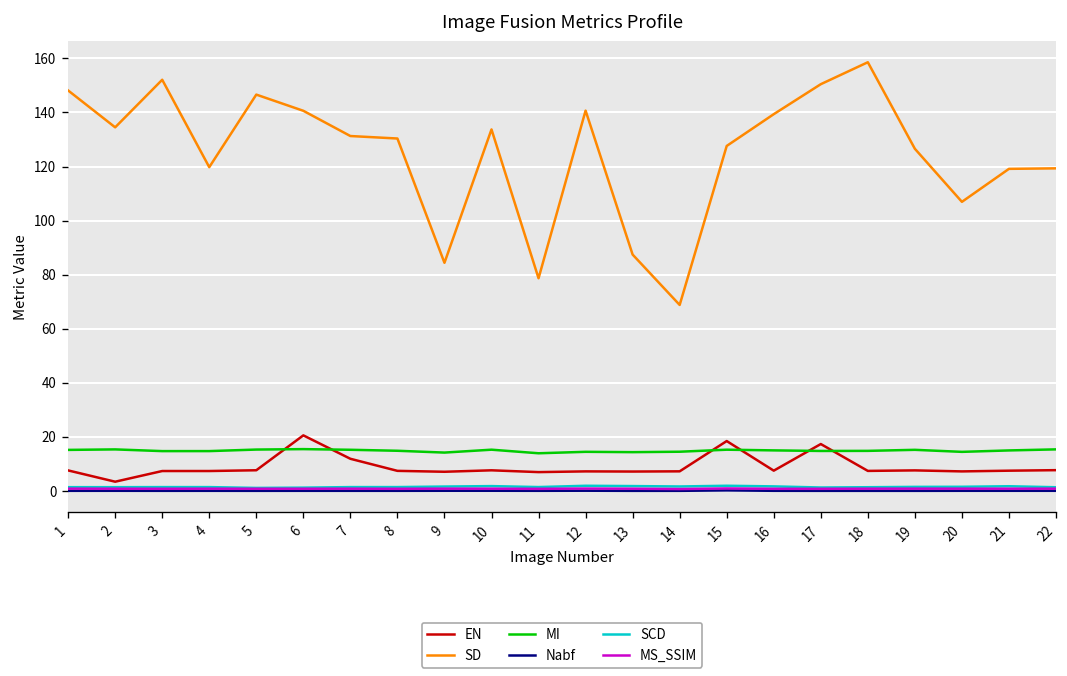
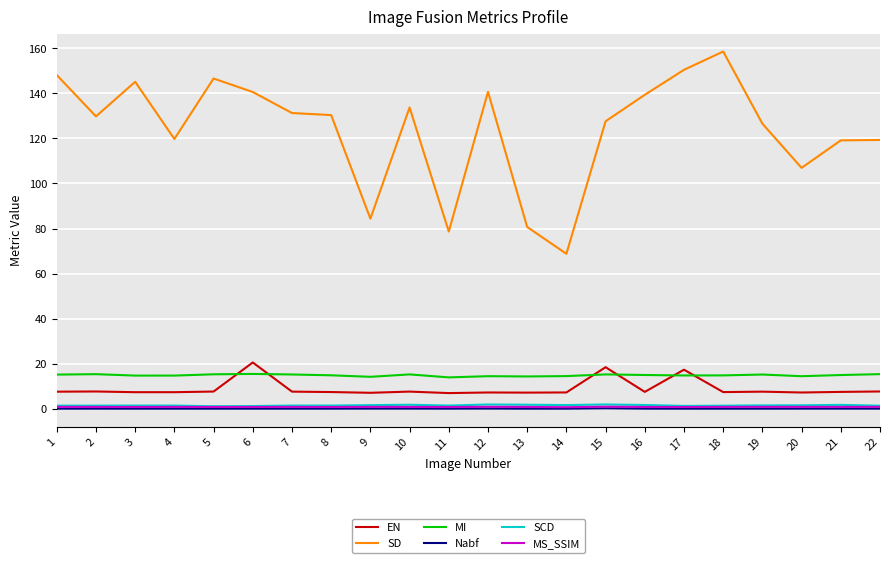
  {
    "EN": {
      "1": 8,
-     "2": 3,
+     "2": 8,
      "3": 7,
      "4": 7,
      "5": 8,
      "6": 21,
-     "7": 12,
+     "7": 8,
      "8": 7,
      "9": 7,
      "10": 8,
      "11": 7,
      "12": 7,
      "13": 7,
      "14": 7,
      "15": 18,
      "16": 8,
      "17": 17,
      "18": 7,
      "19": 8,
      "20": 7,
      "21": 7,
      "22": 8
    },
    "SD": {
      "1": 148,
-     "2": 134,
-     "3": 152,
+     "2": 130,
+     "3": 145,
      "4": 120,
      "5": 147,
      "6": 141,
      "7": 131,
      "8": 130,
      "9": 84,
      "10": 134,
      "11": 79,
      "12": 141,
-     "13": 87,
+     "13": 81,
      "14": 69,
      "15": 128,
      "16": 139,
      "17": 150,
      "18": 159,
      "19": 127,
      "20": 107,
      "21": 119,
      "22": 119
    },
    "MI": {
      "1": 15,
      "2": 15,
      "3": 15,
      "4": 15,
      "5": 15,
      "6": 15,
      "7": 15,
      "8": 15,
      "9": 14,
      "10": 15,
      "11": 14,
      "12": 14,
      "13": 14,
      "14": 15,
      "15": 15,
      "16": 15,
      "17": 15,
      "18": 15,
      "19": 15,
      "20": 14,
      "21": 15,
      "22": 15
    }
  }
